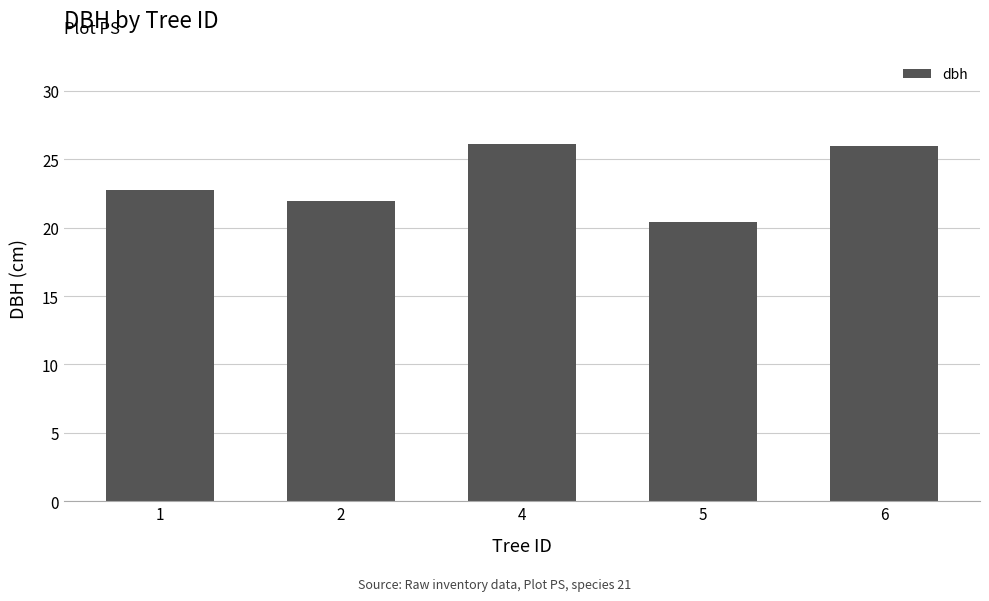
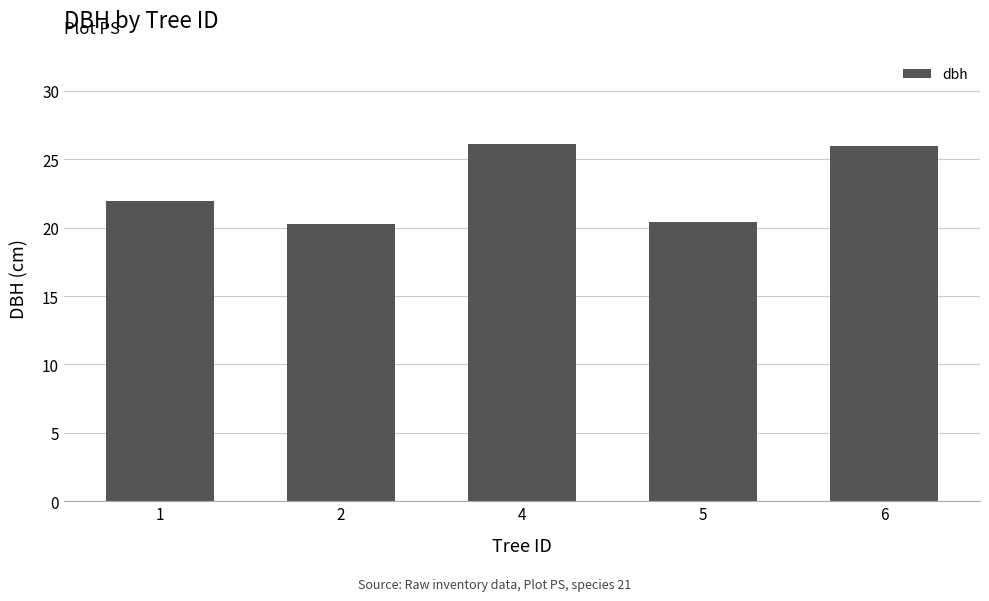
  {
-   "1": 22.7,
-   "2": 21.9,
+   "1": 22.0,
+   "2": 20.3,
    "4": 26.1,
    "5": 20.4,
    "6": 26.0
  }
